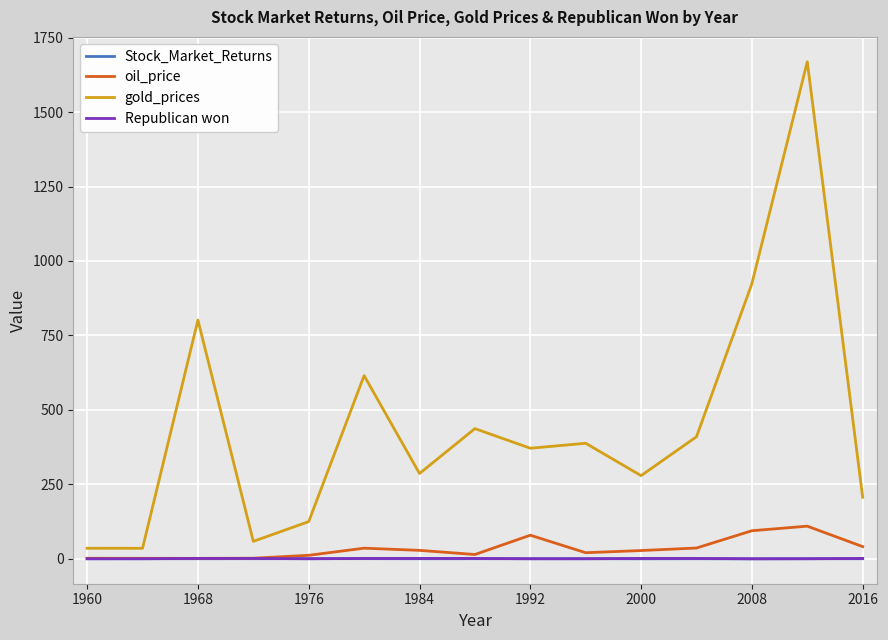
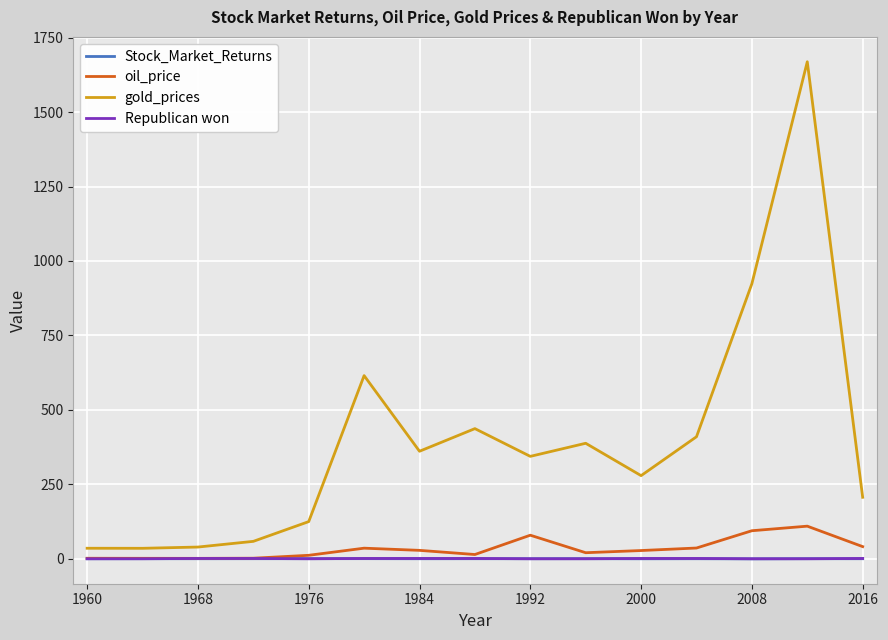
  {
    "oil_price": {
      "1976": 10,
      "1984": 30,
      "1992": 80,
      "2000": 30,
      "2008": 90,
      "2016": 40
    },
    "gold_prices": {
      "1960": 40,
-     "1968": 800,
+     "1968": 40,
      "1976": 120,
-     "1984": 290,
-     "1992": 370,
+     "1984": 360,
+     "1992": 340,
      "2000": 280,
      "2008": 920,
      "2016": 210
    }
  }
